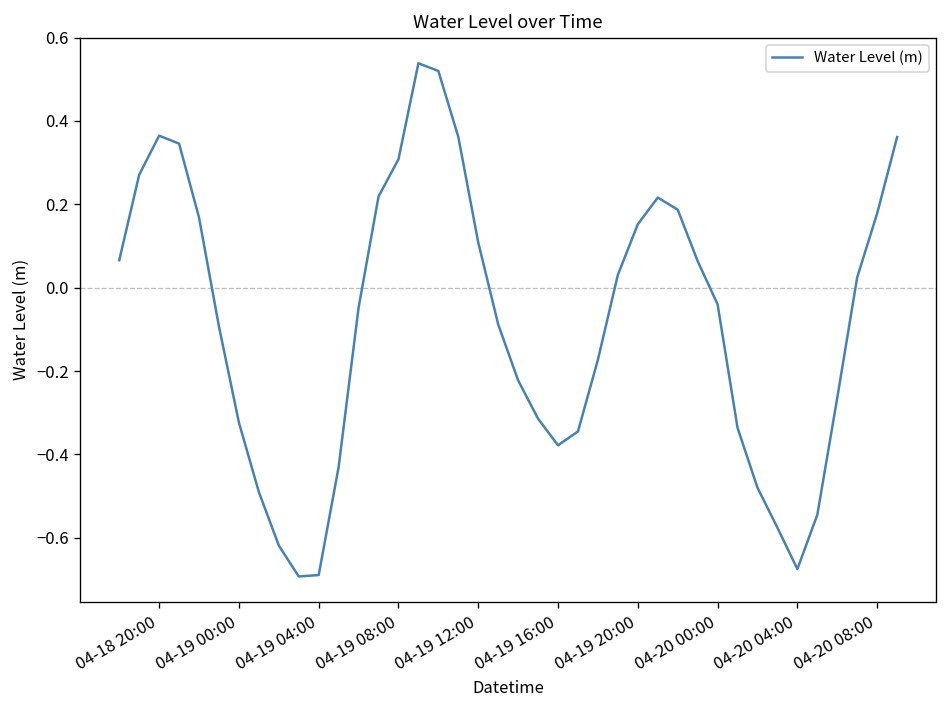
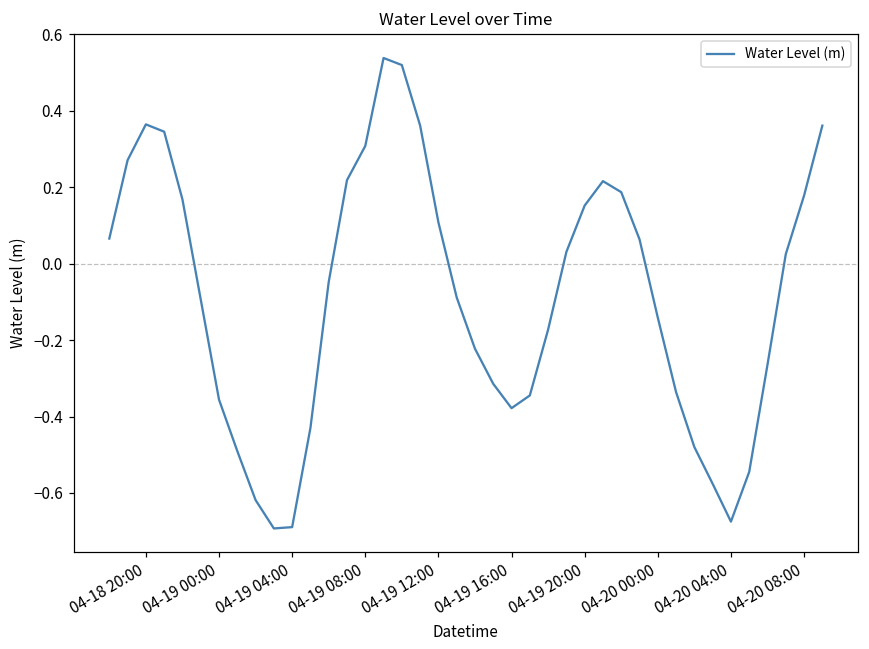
  {
    "04-18 20:00": 0.36,
-   "04-19 00:00": -0.32,
+   "04-19 00:00": -0.36,
    "04-19 04:00": -0.69,
    "04-19 08:00": 0.31,
    "04-19 12:00": 0.11,
    "04-19 16:00": -0.38,
    "04-19 20:00": 0.15,
-   "04-20 00:00": -0.04,
+   "04-20 00:00": -0.14,
    "04-20 04:00": -0.68,
    "04-20 08:00": 0.18
  }
